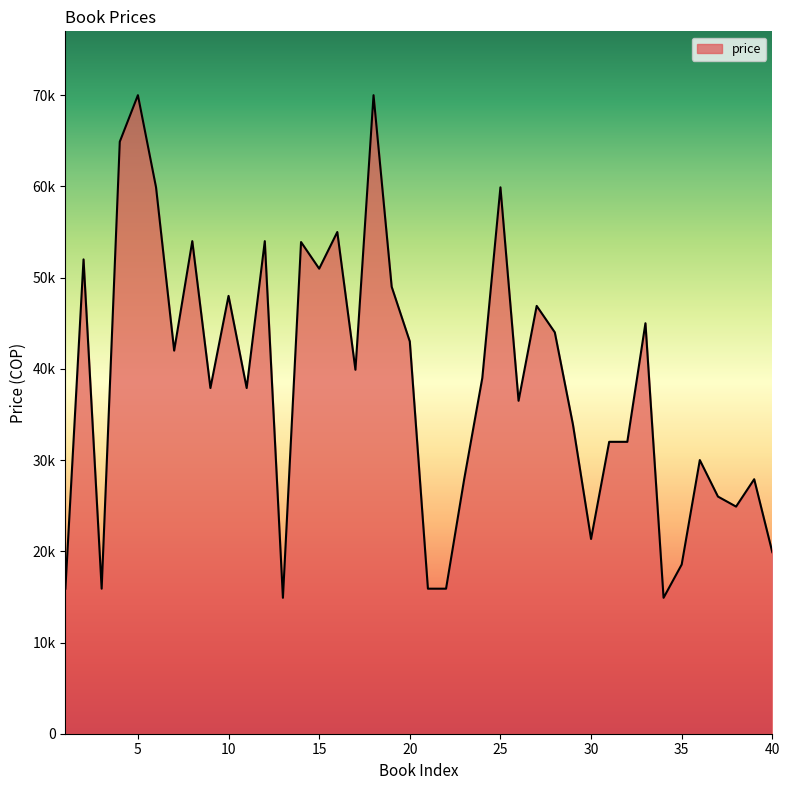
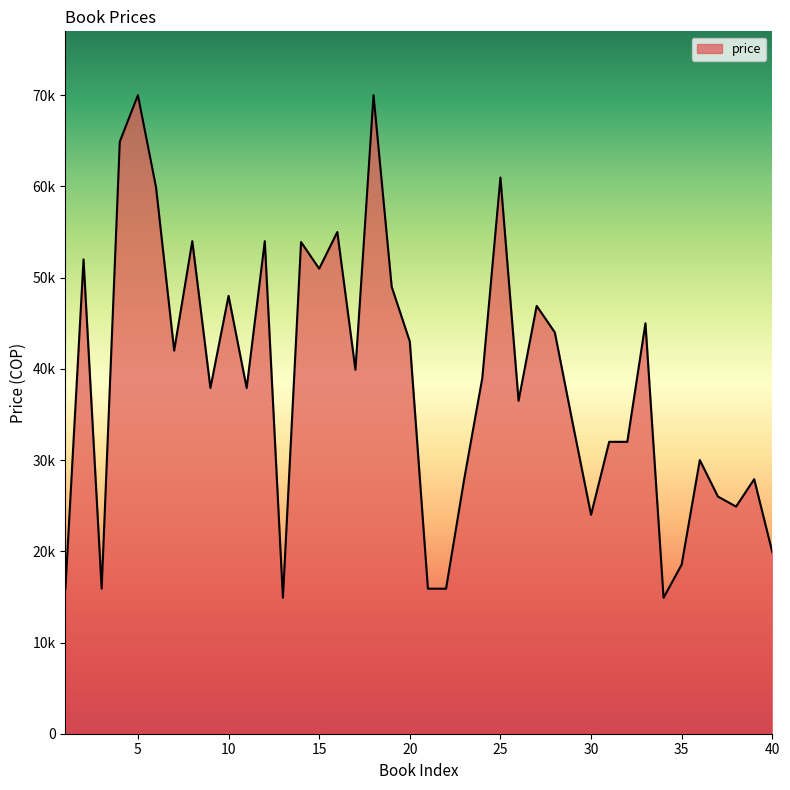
  {
    "5": 70000,
    "10": 48000,
    "15": 51000,
    "20": 43000,
-   "25": 60000,
-   "30": 21000,
+   "25": 61000,
+   "30": 24000,
    "35": 19000,
    "40": 20000
  }
